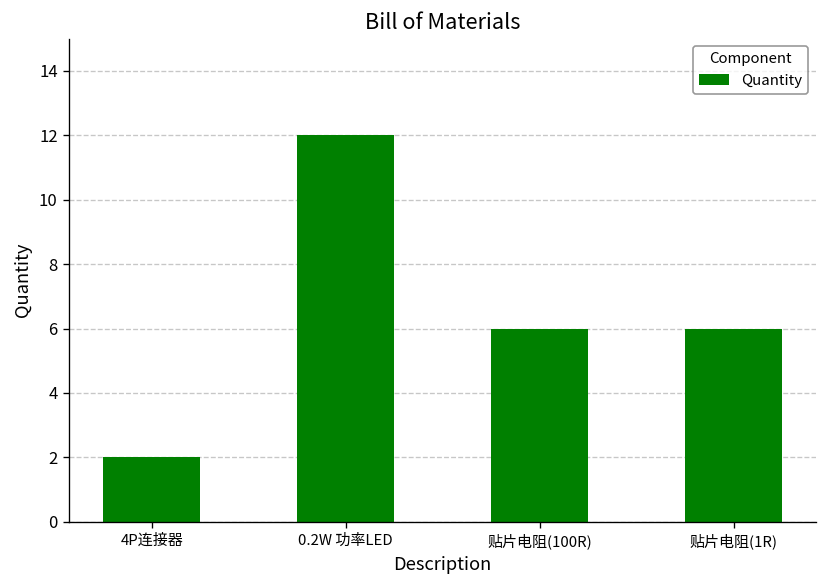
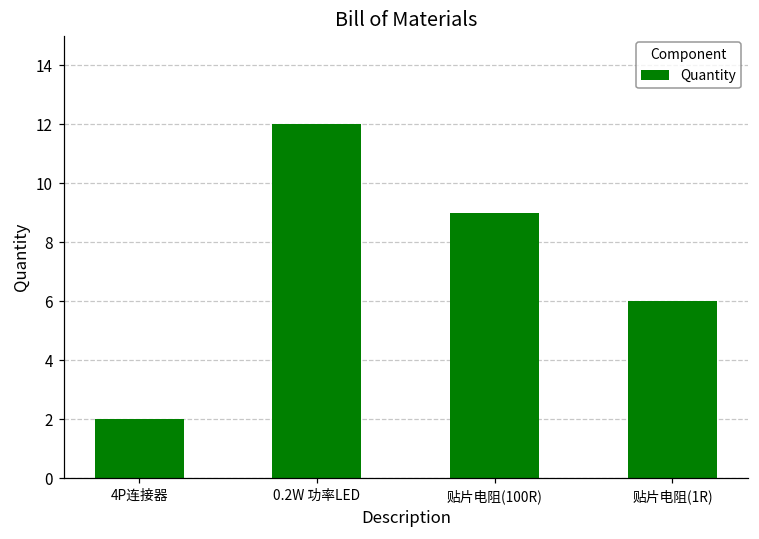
  {
    "4P连接器": 2,
    "0.2W 功率LED": 12,
-   "贴片电阻(100R)": 6,
+   "贴片电阻(100R)": 9,
    "贴片电阻(1R)": 6
  }
